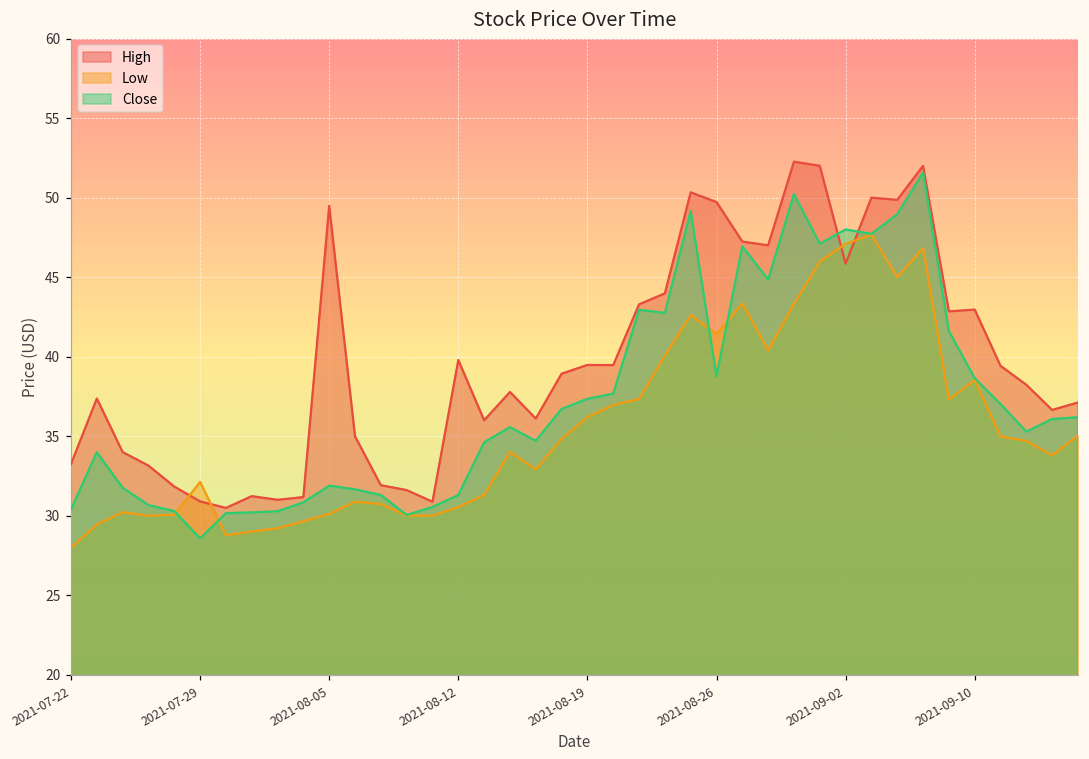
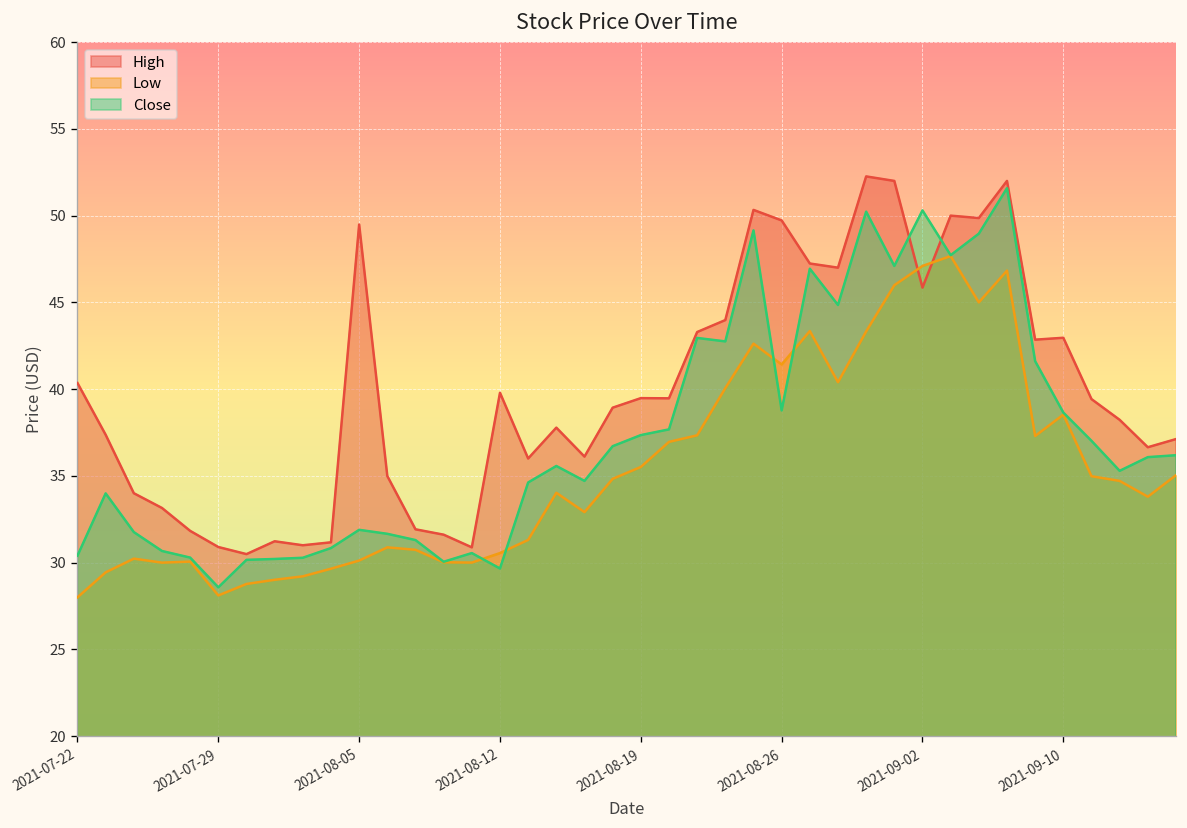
  {
    "High": {
-     "2021-07-22": 33.3,
+     "2021-07-22": 40.4,
      "2021-07-29": 30.9,
      "2021-08-05": 49.5,
      "2021-08-12": 39.8,
      "2021-08-19": 39.5,
      "2021-08-26": 49.7,
      "2021-09-02": 45.8,
      "2021-09-10": 43.0
    },
    "Low": {
      "2021-07-22": 28.0,
-     "2021-07-29": 32.1,
+     "2021-07-29": 28.1,
      "2021-08-05": 30.1,
      "2021-08-12": 30.5,
-     "2021-08-19": 36.2,
+     "2021-08-19": 35.5,
      "2021-08-26": 41.4,
      "2021-09-02": 47.1
    },
    "Close": {
      "2021-07-22": 30.4,
      "2021-07-29": 28.6,
      "2021-08-05": 31.9,
-     "2021-08-12": 31.3,
+     "2021-08-12": 29.7,
      "2021-08-19": 37.3,
      "2021-08-26": 38.8,
-     "2021-09-02": 48.0
+     "2021-09-02": 50.3
    }
  }
